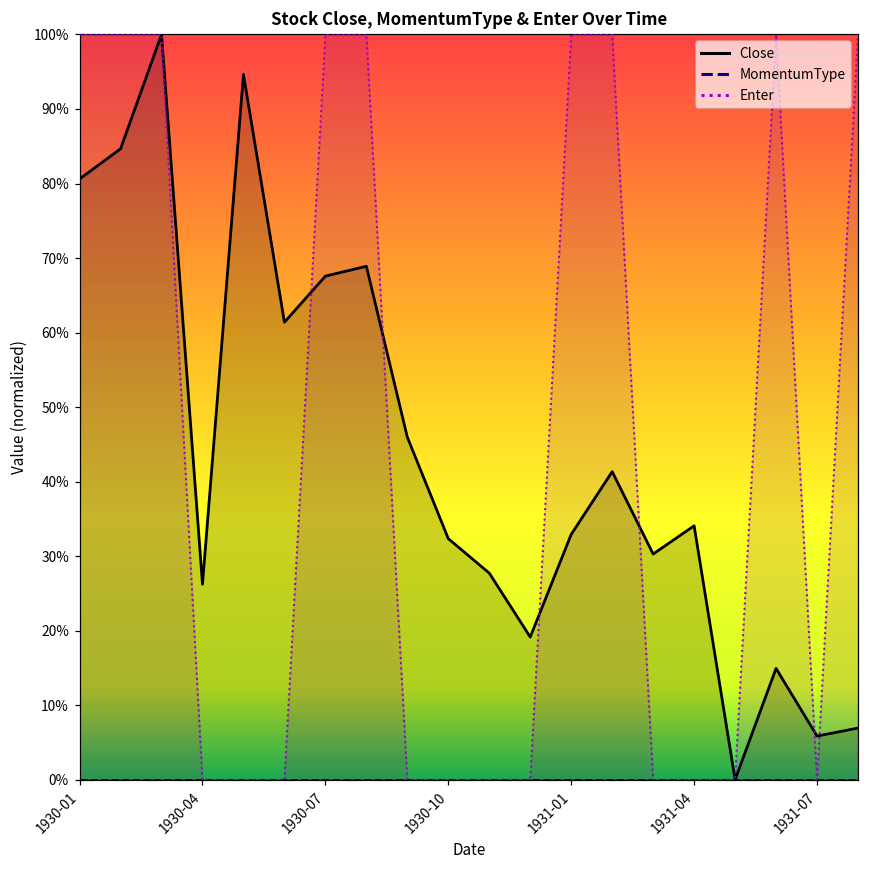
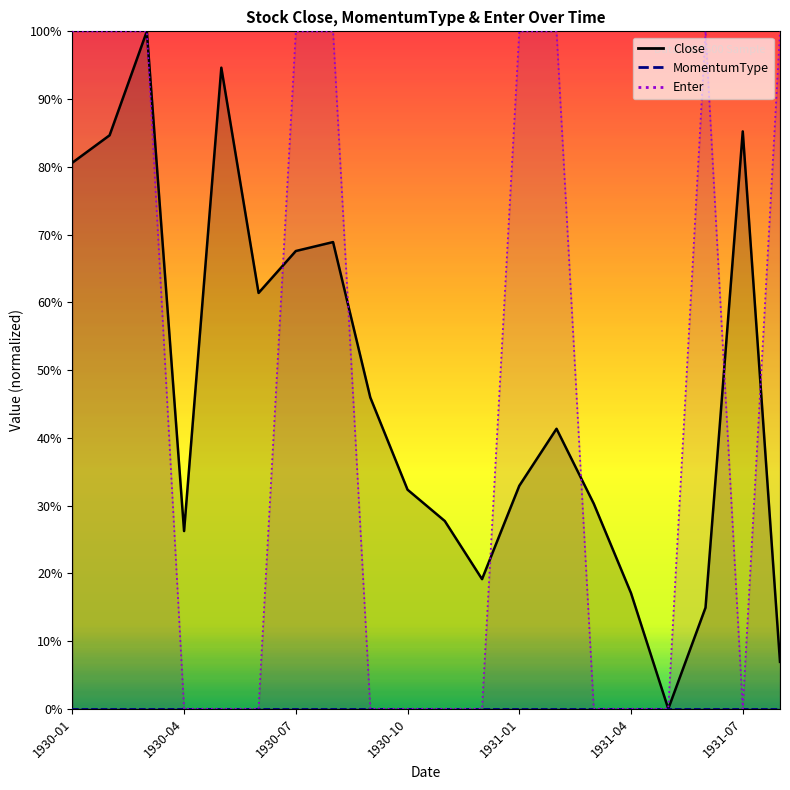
  {
    "Close": {
      "1930-01": "81%",
      "1930-04": "26%",
      "1930-07": "68%",
      "1930-10": "32%",
      "1931-01": "33%",
-     "1931-04": "34%",
-     "1931-07": "6%"
+     "1931-04": "17%",
+     "1931-07": "85%"
    }
  }
